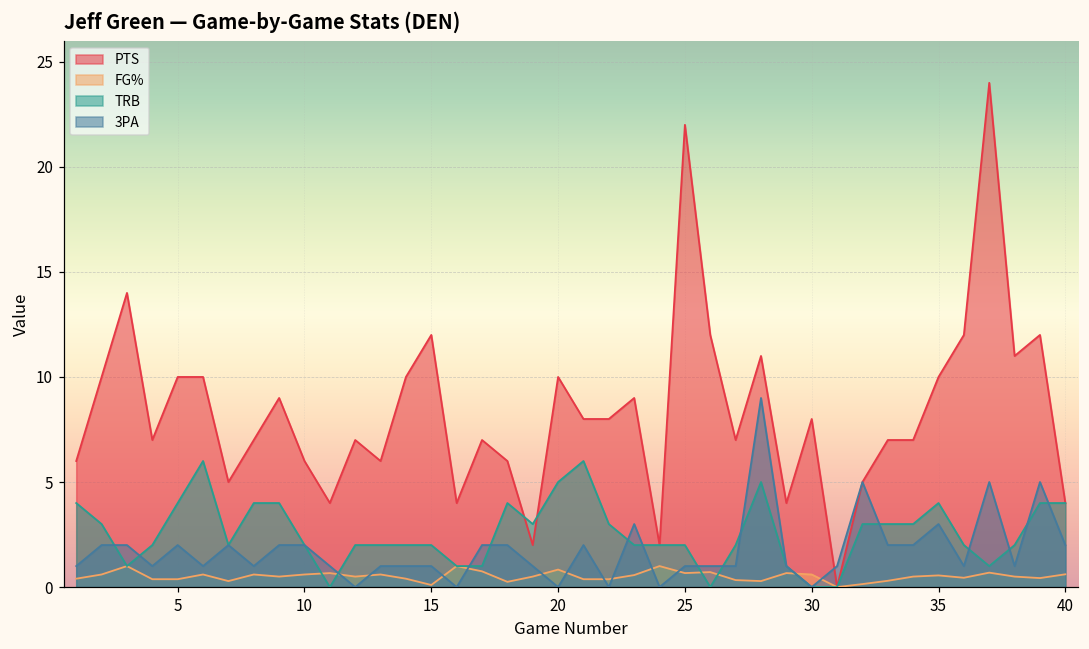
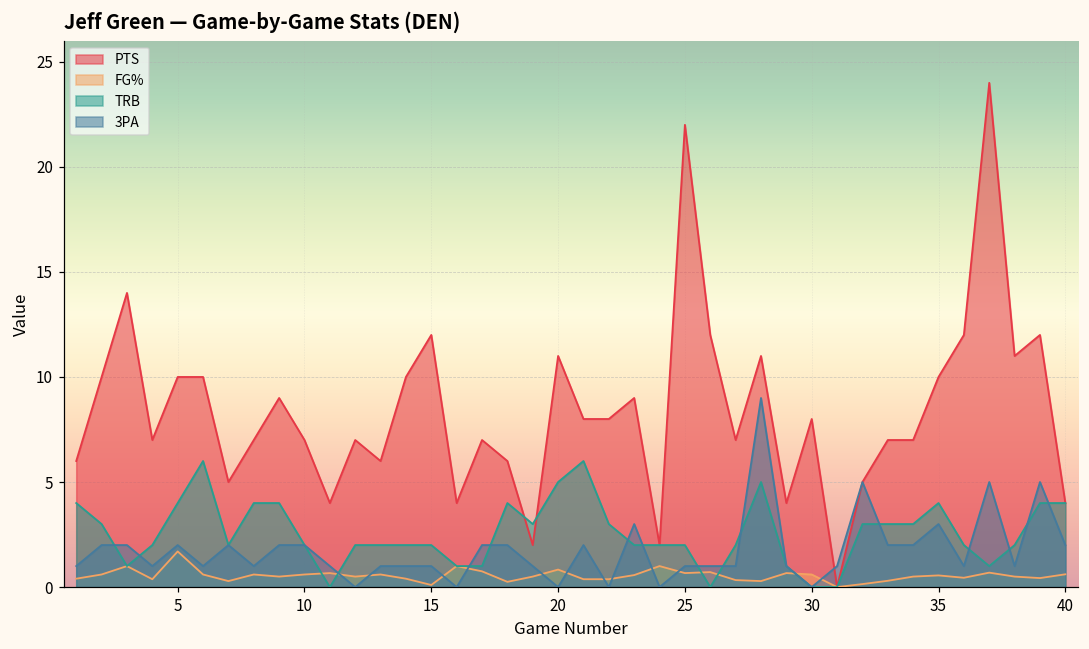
  {
    "PTS": {
      "5": 10,
-     "10": 6,
+     "10": 7,
      "15": 12,
-     "20": 10,
+     "20": 11,
      "25": 22,
      "30": 8,
      "35": 10
    },
    "FG%": {
-     "5": 0.4,
+     "5": 1.7,
      "10": 0.6,
      "15": 0.1,
      "20": 0.8,
      "25": 0.7,
      "30": 0.6,
      "35": 0.6,
      "40": 0.6
    }
  }
